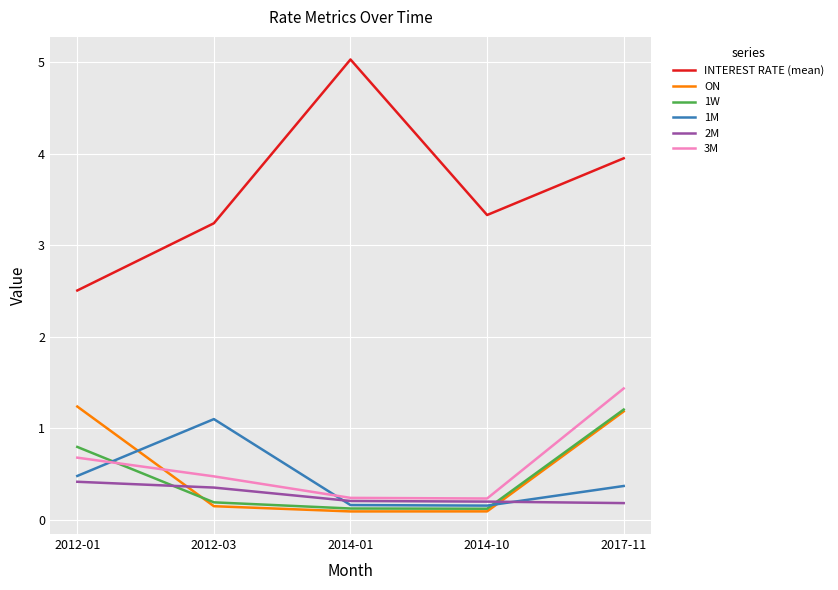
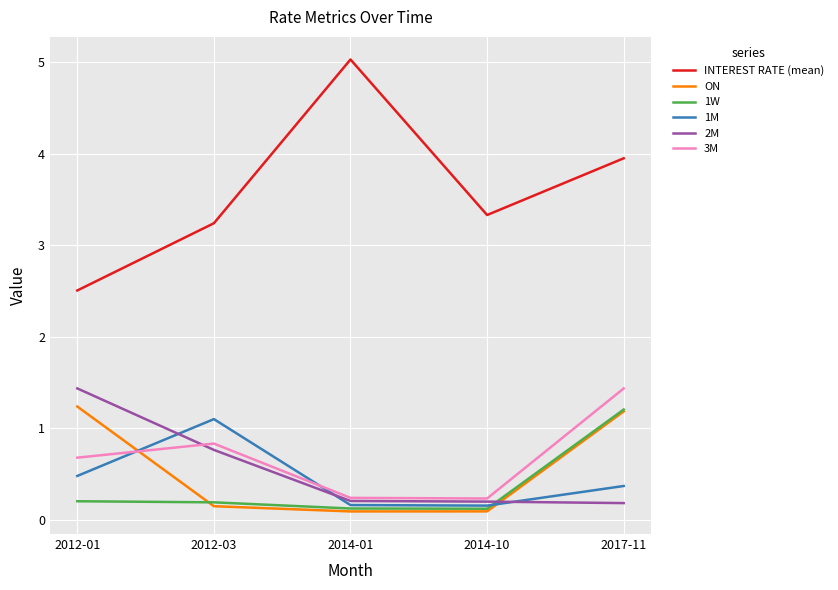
  {
    "INTEREST RATE (mean)": {
      "2012-01": 2.5,
      "2012-03": 3.2,
      "2014-01": 5.0,
      "2014-10": 3.3,
      "2017-11": 4.0
    },
    "ON": {
      "2012-01": 1.2,
      "2012-03": 0.1,
      "2014-01": 0.1,
      "2014-10": 0.1
    },
    "1W": {
-     "2012-01": 0.8,
+     "2012-01": 0.2,
      "2012-03": 0.2,
      "2014-01": 0.1,
      "2014-10": 0.1
    },
    "1M": {
      "2012-01": 0.5,
      "2012-03": 1.1,
      "2014-01": 0.2,
      "2014-10": 0.2,
      "2017-11": 0.4
    },
    "2M": {
-     "2012-01": 0.4,
-     "2012-03": 0.4,
+     "2012-01": 1.4,
+     "2012-03": 0.8,
      "2014-01": 0.2,
      "2014-10": 0.2,
      "2017-11": 0.2
    },
    "3M": {
      "2012-01": 0.7,
-     "2012-03": 0.5,
+     "2012-03": 0.8,
      "2014-01": 0.2,
      "2014-10": 0.2,
      "2017-11": 1.4
    }
  }
